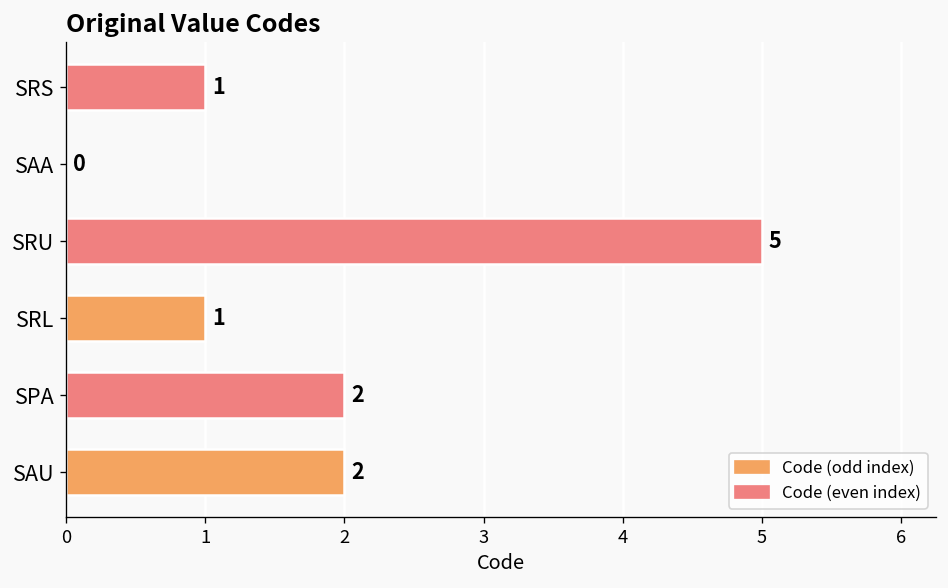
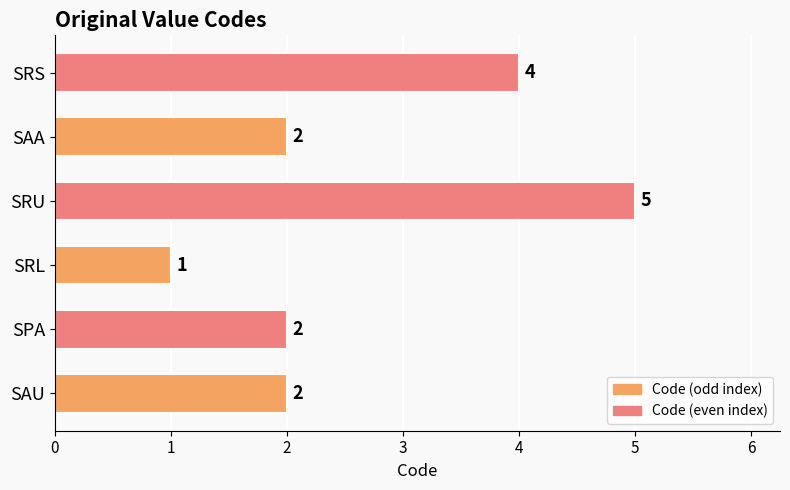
  {
-   "SRS": 1,
-   "SAA": 0,
+   "SRS": 4,
+   "SAA": 2,
    "SRU": 5,
    "SRL": 1,
    "SPA": 2,
    "SAU": 2
  }
